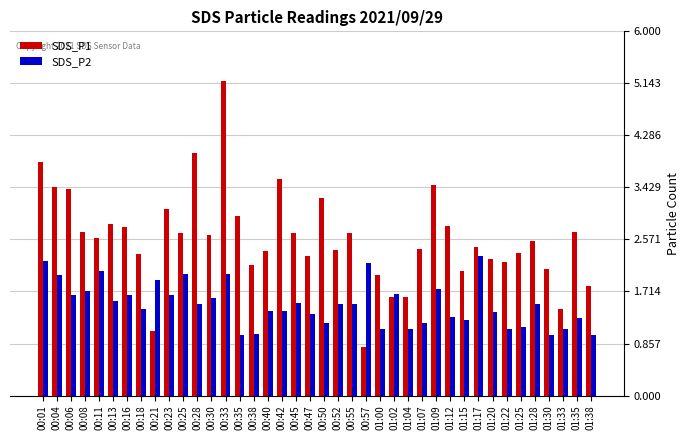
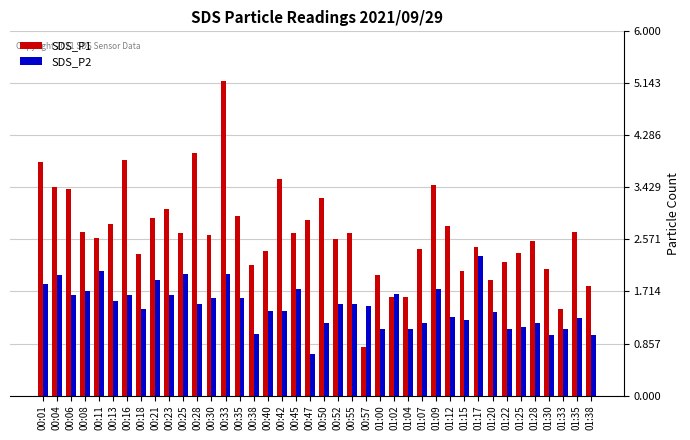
  {
    "SDS_P1": {
      "00:01": 3.9,
      "00:04": 3.4,
      "00:06": 3.4,
      "00:08": 2.7,
      "00:11": 2.6,
      "00:13": 2.8,
-     "00:16": 2.8,
+     "00:16": 3.9,
      "00:18": 2.3,
-     "00:21": 1.1,
+     "00:21": 2.9,
      "00:23": 3.1,
      "00:25": 2.7,
      "00:28": 4.0,
      "00:30": 2.7,
      "00:33": 5.2,
      "00:35": 3.0,
      "00:38": 2.2,
      "00:40": 2.4,
      "00:42": 3.6,
      "00:45": 2.7,
-     "00:47": 2.3,
+     "00:47": 2.9,
      "00:50": 3.3,
-     "00:52": 2.4,
+     "00:52": 2.6,
      "00:55": 2.7,
      "00:57": 0.8,
      "01:00": 2.0,
      "01:02": 1.6,
      "01:04": 1.6,
      "01:07": 2.4,
      "01:09": 3.5,
      "01:12": 2.8,
      "01:15": 2.1,
      "01:17": 2.5,
-     "01:20": 2.3,
+     "01:20": 1.9,
      "01:22": 2.2,
      "01:25": 2.4,
      "01:28": 2.6,
      "01:30": 2.1,
      "01:33": 1.4,
      "01:35": 2.7,
      "01:38": 1.8
    },
    "SDS_P2": {
-     "00:01": 2.2,
+     "00:01": 1.8,
      "00:04": 2.0,
      "00:06": 1.7,
      "00:08": 1.7,
      "00:11": 2.1,
      "00:13": 1.6,
      "00:16": 1.7,
      "00:18": 1.4,
      "00:21": 1.9,
      "00:23": 1.7,
      "00:25": 2.0,
      "00:28": 1.5,
      "00:30": 1.6,
      "00:33": 2.0,
-     "00:35": 1.0,
+     "00:35": 1.6,
      "00:38": 1.0,
      "00:40": 1.4,
      "00:42": 1.4,
-     "00:45": 1.5,
-     "00:47": 1.4,
+     "00:45": 1.8,
+     "00:47": 0.7,
      "00:50": 1.2,
      "00:52": 1.5,
      "00:55": 1.5,
-     "00:57": 2.2,
+     "00:57": 1.5,
      "01:00": 1.1,
      "01:02": 1.7,
      "01:04": 1.1,
      "01:07": 1.2,
      "01:09": 1.8,
      "01:12": 1.3,
      "01:15": 1.3,
      "01:17": 2.3,
      "01:20": 1.4,
      "01:22": 1.1,
      "01:25": 1.1,
-     "01:28": 1.5,
+     "01:28": 1.2,
      "01:30": 1.0,
      "01:33": 1.1,
      "01:35": 1.3,
      "01:38": 1.0
    }
  }
